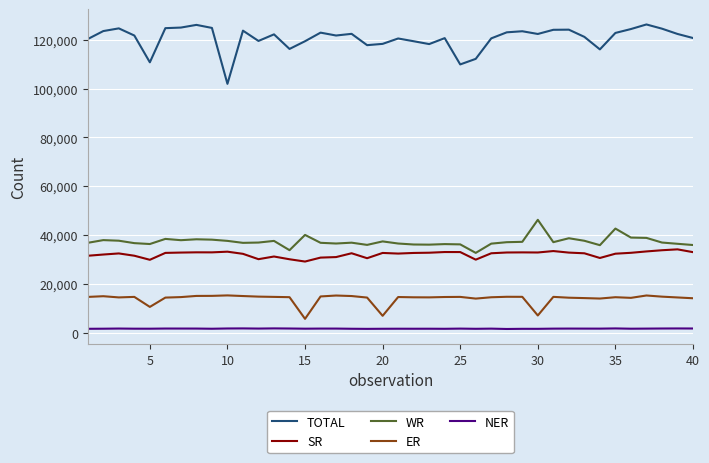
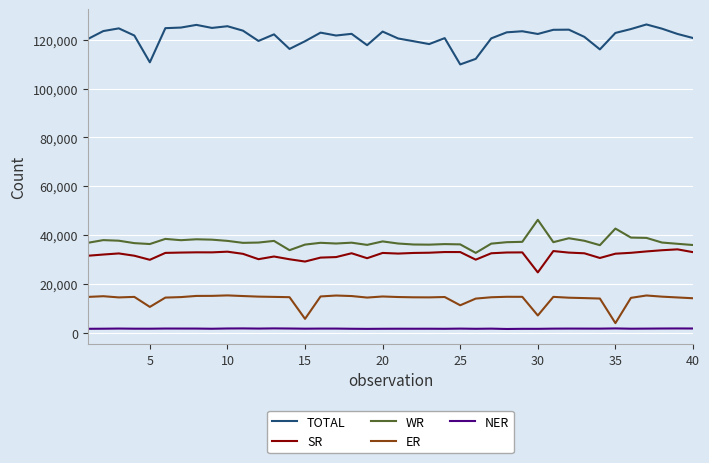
  {
    "TOTAL": {
      "5": "111,000",
-     "10": "102,000",
+     "10": "125,000",
      "15": "119,000",
-     "20": "118,000",
+     "20": "123,000",
      "25": "110,000",
      "30": "122,000",
      "35": "123,000",
      "40": "121,000"
    },
    "SR": {
      "5": "30,000",
      "10": "33,000",
      "15": "29,000",
      "20": "33,000",
      "25": "33,000",
-     "30": "33,000",
+     "30": "25,000",
      "35": "32,000",
      "40": "33,000"
    },
    "WR": {
      "5": "36,000",
      "10": "38,000",
-     "15": "40,000",
+     "15": "36,000",
      "20": "37,000",
      "25": "36,000",
      "30": "46,000",
      "35": "43,000",
      "40": "36,000"
    },
    "ER": {
      "5": "11,000",
      "10": "15,000",
      "15": "6,000",
-     "20": "7,000",
-     "25": "15,000",
+     "20": "15,000",
+     "25": "11,000",
      "30": "7,000",
-     "35": "15,000",
+     "35": "4,000",
      "40": "14,000"
    },
    "NER": {
      "5": "2,000",
      "10": "2,000",
      "15": "2,000",
      "20": "2,000",
      "25": "2,000",
      "30": "2,000",
      "35": "2,000",
      "40": "2,000"
    }
  }
